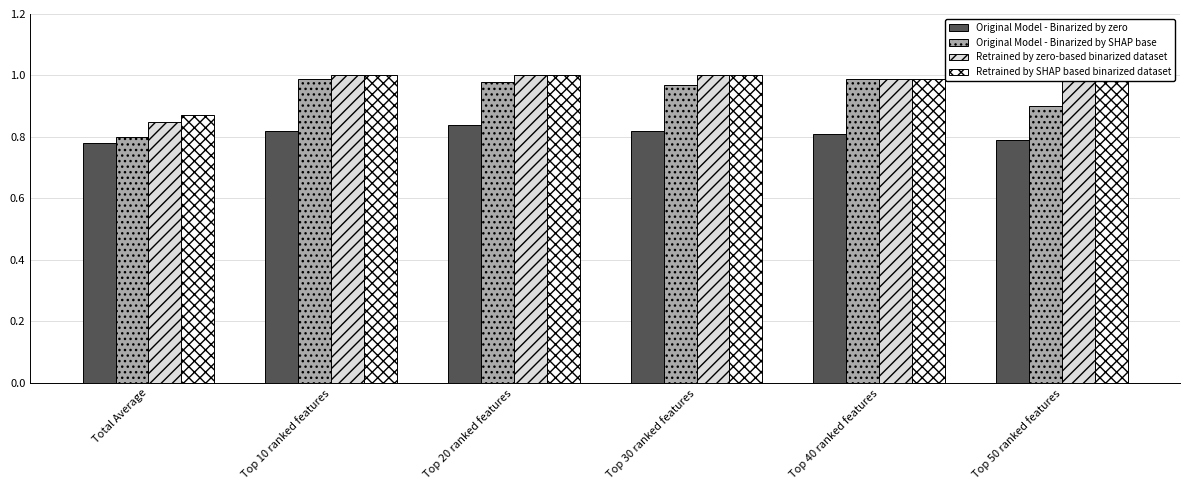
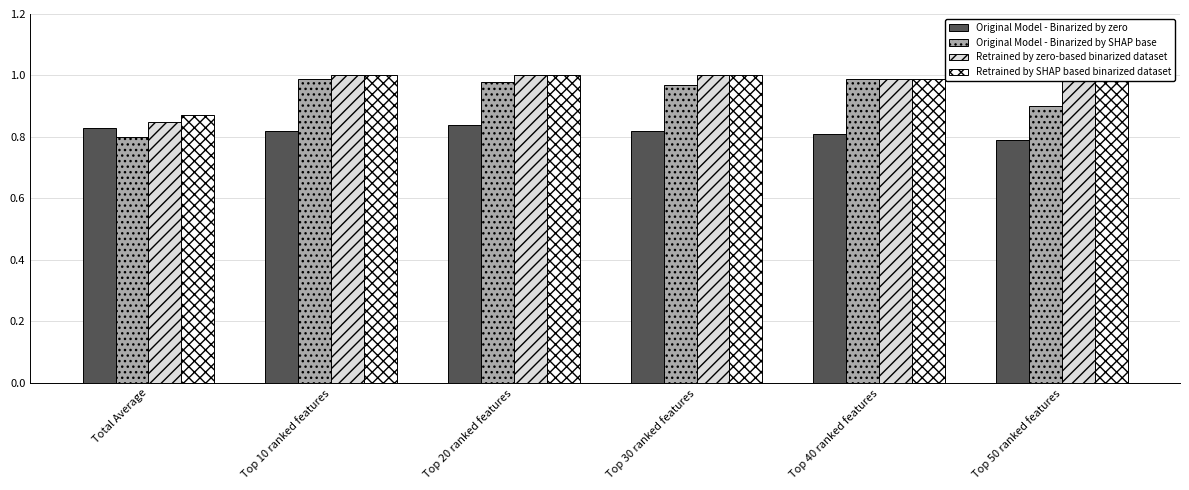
  {
    "Original Model - Binarized by zero": {
-     "Total Average": 0.78,
+     "Total Average": 0.83,
      "Top 10 ranked features": 0.82,
      "Top 20 ranked features": 0.84,
      "Top 30 ranked features": 0.82,
      "Top 40 ranked features": 0.81,
      "Top 50 ranked features": 0.79
    },
    "Original Model - Binarized by SHAP base": {
      "Total Average": 0.80,
      "Top 10 ranked features": 0.99,
      "Top 20 ranked features": 0.98,
      "Top 30 ranked features": 0.97,
      "Top 40 ranked features": 0.99,
      "Top 50 ranked features": 0.90
    }
  }
